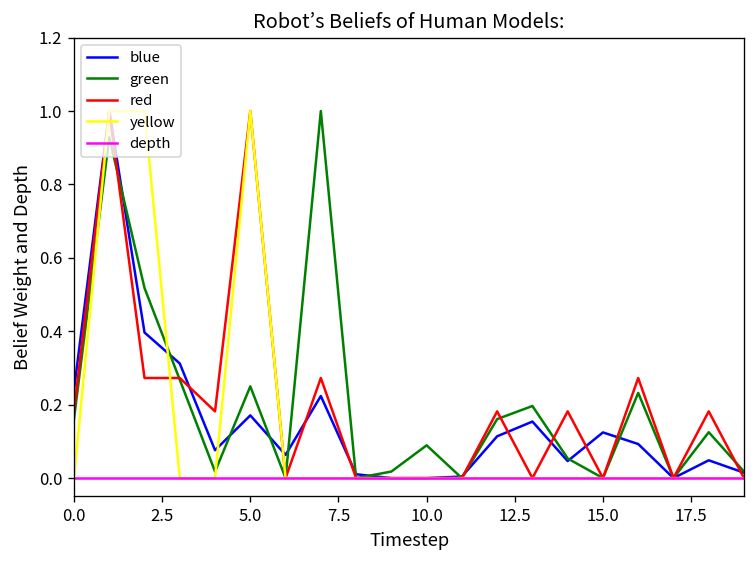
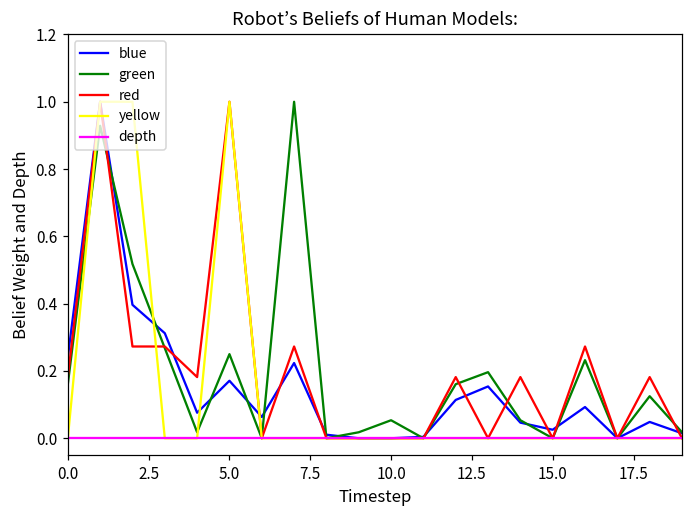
  {
    "blue": {
      "0.0": 0.24,
      "5.0": 0.17,
-     "15.0": 0.12
+     "15.0": 0.03
    },
    "green": {
      "0.0": 0.16,
      "5.0": 0.25,
-     "10.0": 0.09
+     "10.0": 0.05
    },
    "red": {
      "0.0": 0.18
    },
    "depth": {
      "5.0": 0.00
    }
  }
